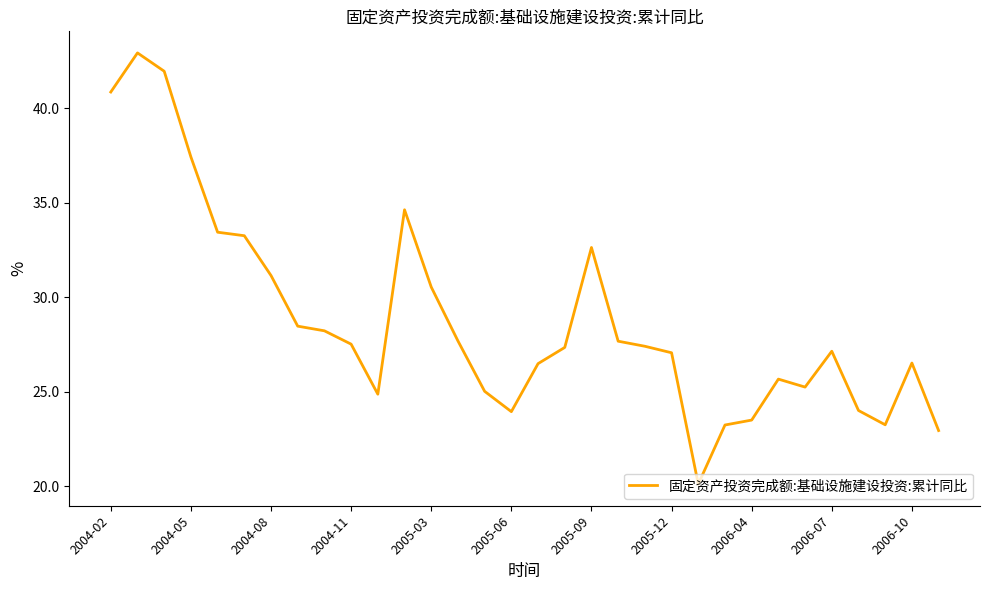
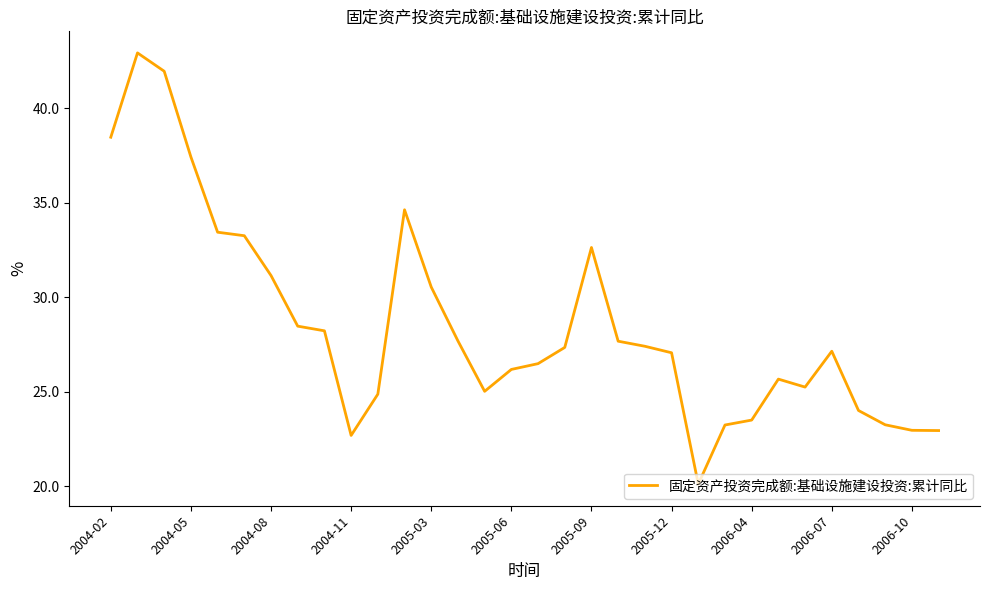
  {
-   "2004-02": 40.9,
+   "2004-02": 38.5,
    "2004-05": 37.4,
    "2004-08": 31.1,
-   "2004-11": 27.5,
+   "2004-11": 22.7,
    "2005-03": 30.5,
-   "2005-06": 23.9,
+   "2005-06": 26.2,
    "2005-09": 32.6,
    "2005-12": 27.1,
    "2006-04": 23.5,
    "2006-07": 27.1,
-   "2006-10": 26.5
+   "2006-10": 22.9
  }
